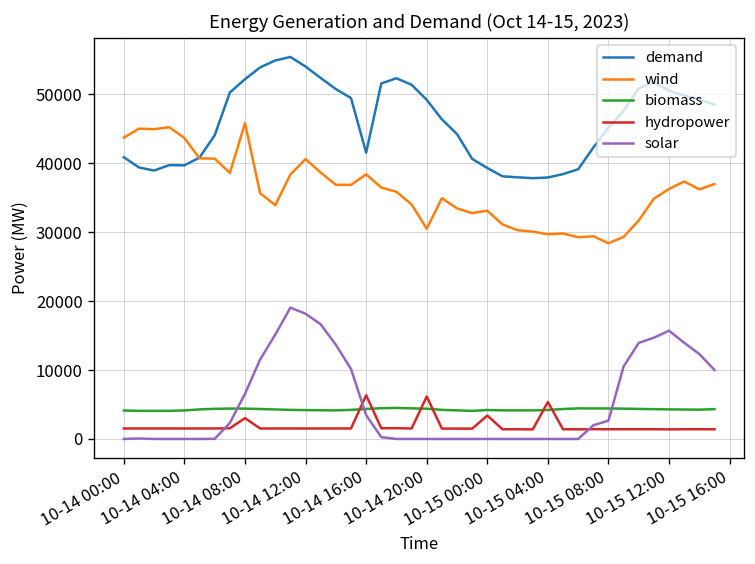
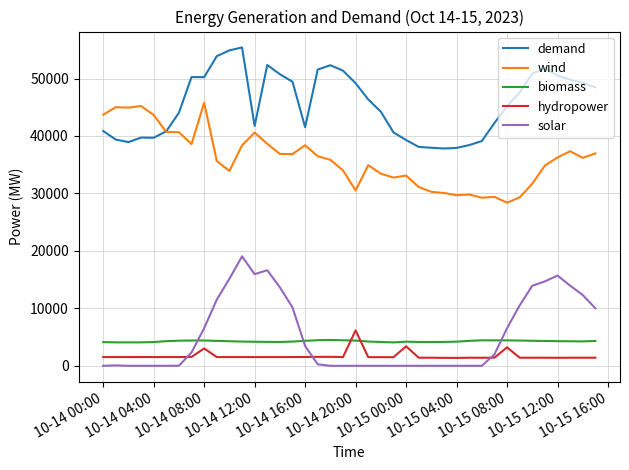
  {
    "demand": {
      "10-14 00:00": 41000,
      "10-14 04:00": 40000,
-     "10-14 08:00": 52000,
-     "10-14 12:00": 54000,
+     "10-14 08:00": 50000,
+     "10-14 12:00": 42000,
      "10-14 16:00": 42000,
      "10-14 20:00": 49000,
      "10-15 00:00": 39000,
      "10-15 04:00": 38000
    },
    "wind": {
      "10-14 00:00": 44000,
      "10-14 04:00": 44000,
      "10-14 08:00": 46000,
      "10-14 12:00": 41000,
      "10-14 16:00": 38000,
      "10-14 20:00": 31000,
      "10-15 00:00": 33000,
      "10-15 04:00": 30000,
      "10-15 08:00": 28000,
      "10-15 12:00": 36000
    },
    "biomass": {
      "10-14 00:00": 4000,
      "10-14 04:00": 4000,
      "10-14 08:00": 4000,
      "10-14 12:00": 4000,
      "10-14 16:00": 4000,
      "10-14 20:00": 4000,
      "10-15 00:00": 4000,
      "10-15 04:00": 4000,
      "10-15 08:00": 4000,
      "10-15 12:00": 4000
    },
    "hydropower": {
      "10-14 00:00": 2000,
      "10-14 04:00": 2000,
      "10-14 08:00": 3000,
      "10-14 12:00": 2000,
-     "10-14 16:00": 6000,
+     "10-14 16:00": 2000,
      "10-14 20:00": 6000,
      "10-15 00:00": 3000,
-     "10-15 04:00": 5000,
-     "10-15 08:00": 1000,
+     "10-15 04:00": 1000,
+     "10-15 08:00": 3000,
      "10-15 12:00": 1000
    },
    "solar": {
      "10-14 00:00": 0,
      "10-14 04:00": 0,
      "10-14 08:00": 7000,
-     "10-14 12:00": 18000,
+     "10-14 12:00": 16000,
      "10-14 16:00": 3000,
      "10-14 20:00": 0,
      "10-15 00:00": 0,
      "10-15 04:00": 0,
-     "10-15 08:00": 3000,
+     "10-15 08:00": 7000,
      "10-15 12:00": 16000
    }
  }
